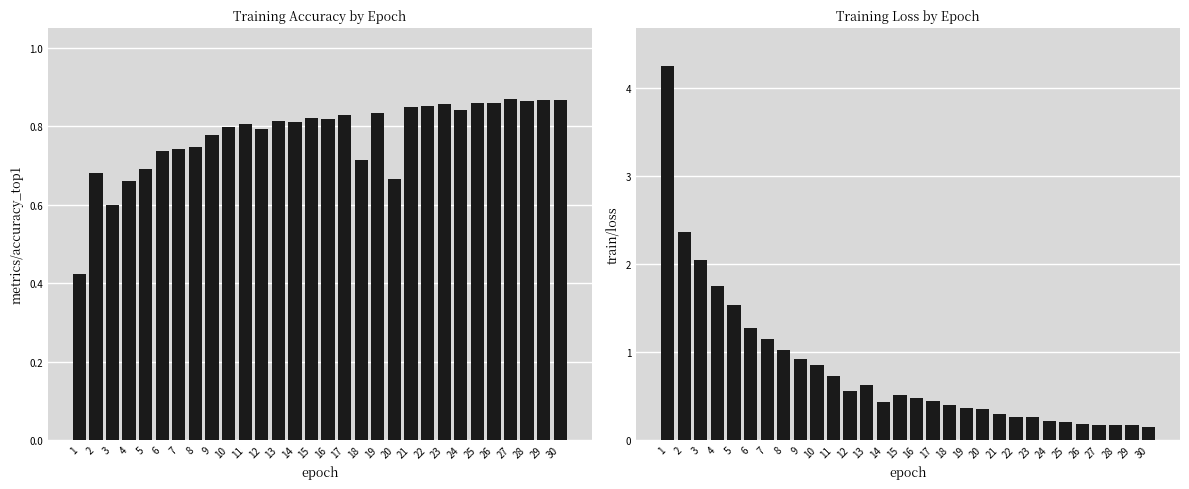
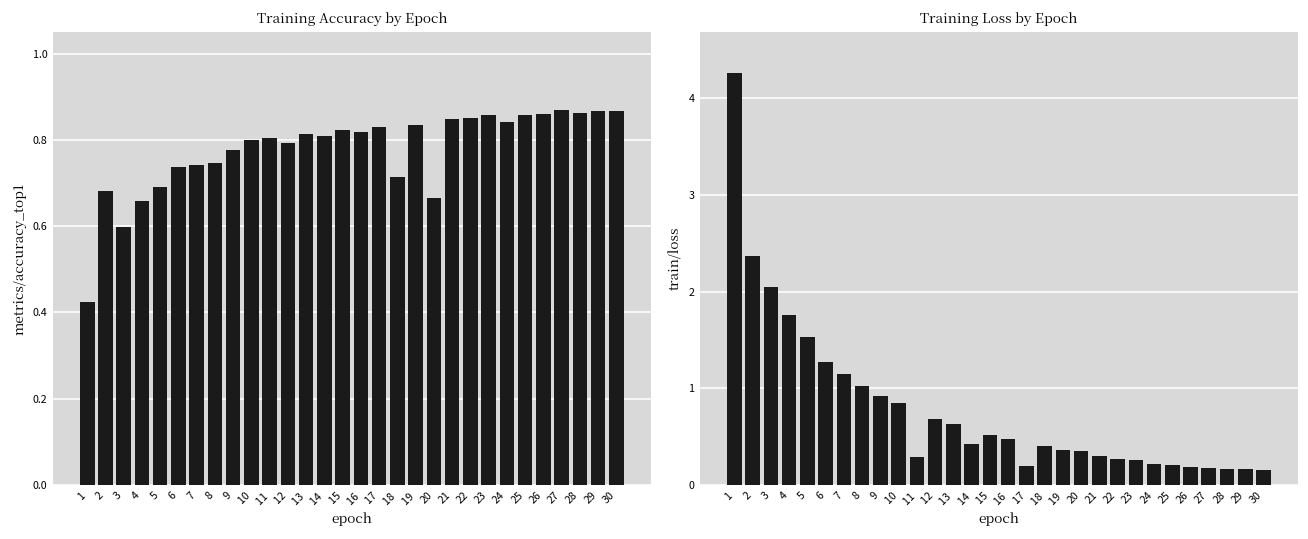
  {
    "Training Accuracy by Epoch": {
      "1": 0.42,
      "2": 0.68,
      "3": 0.60,
      "4": 0.66,
      "5": 0.69,
      "6": 0.74,
      "7": 0.74,
      "8": 0.75,
      "9": 0.78,
      "10": 0.80,
      "11": 0.81,
      "12": 0.79,
      "13": 0.81,
      "14": 0.81,
      "15": 0.82,
      "16": 0.82,
      "17": 0.83,
      "18": 0.71,
      "19": 0.83,
      "20": 0.67,
      "21": 0.85,
      "22": 0.85,
      "23": 0.86,
      "24": 0.84,
      "25": 0.86,
      "26": 0.86,
      "27": 0.87,
      "28": 0.86,
      "29": 0.87,
      "30": 0.87
    },
    "Training Loss by Epoch": {
      "1": 4.3,
      "2": 2.4,
      "3": 2.0,
      "4": 1.8,
      "5": 1.5,
      "6": 1.3,
      "7": 1.2,
      "8": 1.0,
      "9": 0.9,
      "10": 0.8,
-     "11": 0.7,
-     "12": 0.6,
+     "11": 0.3,
+     "12": 0.7,
      "13": 0.6,
      "14": 0.4,
      "15": 0.5,
      "16": 0.5,
-     "17": 0.4,
+     "17": 0.2,
      "18": 0.4,
      "19": 0.4,
      "20": 0.4,
      "21": 0.3,
      "22": 0.3,
      "23": 0.3,
      "24": 0.2,
      "25": 0.2,
      "26": 0.2,
      "27": 0.2,
      "28": 0.2,
      "29": 0.2,
      "30": 0.2
    }
  }
